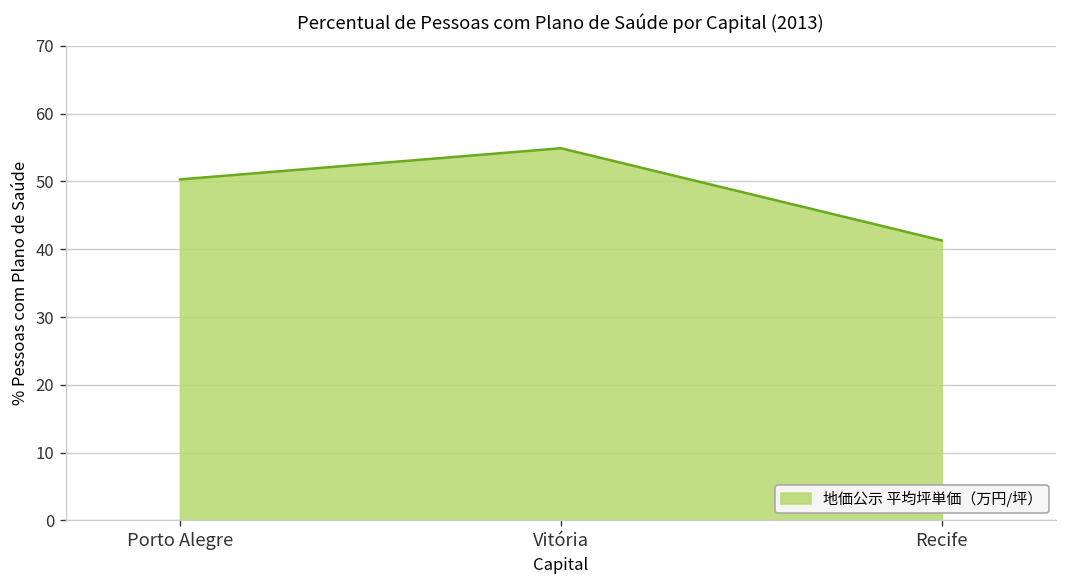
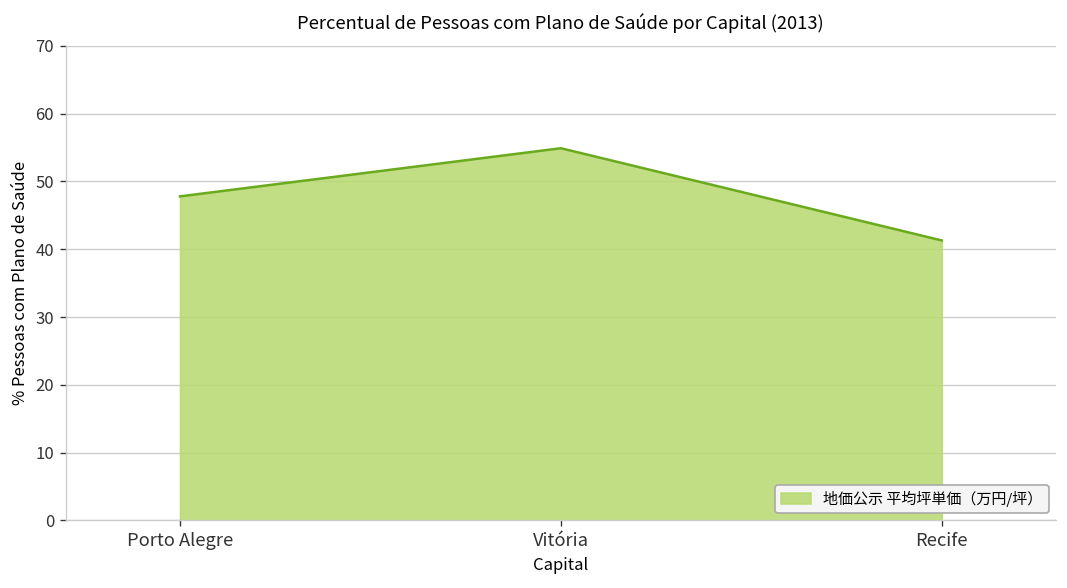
  {
-   "Porto Alegre": 50,
+   "Porto Alegre": 48,
    "Vitória": 55,
    "Recife": 41
  }
